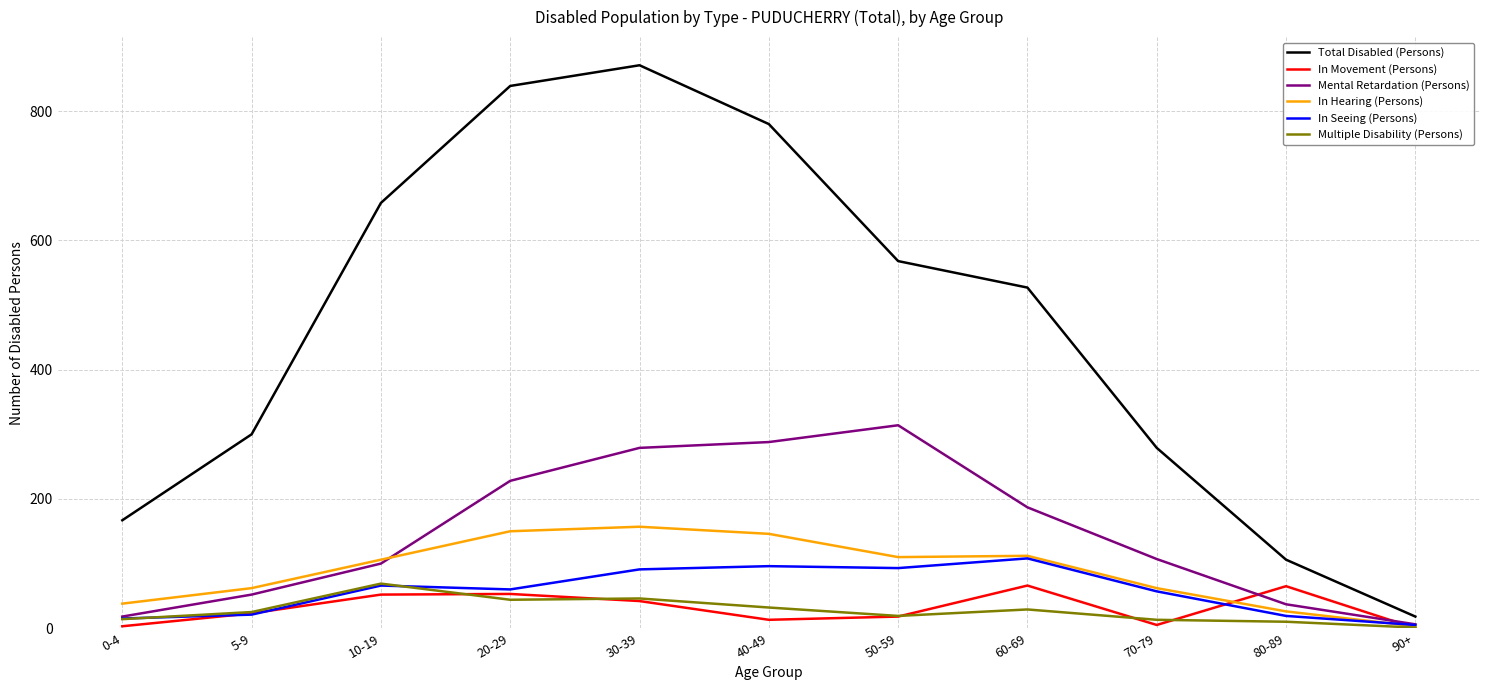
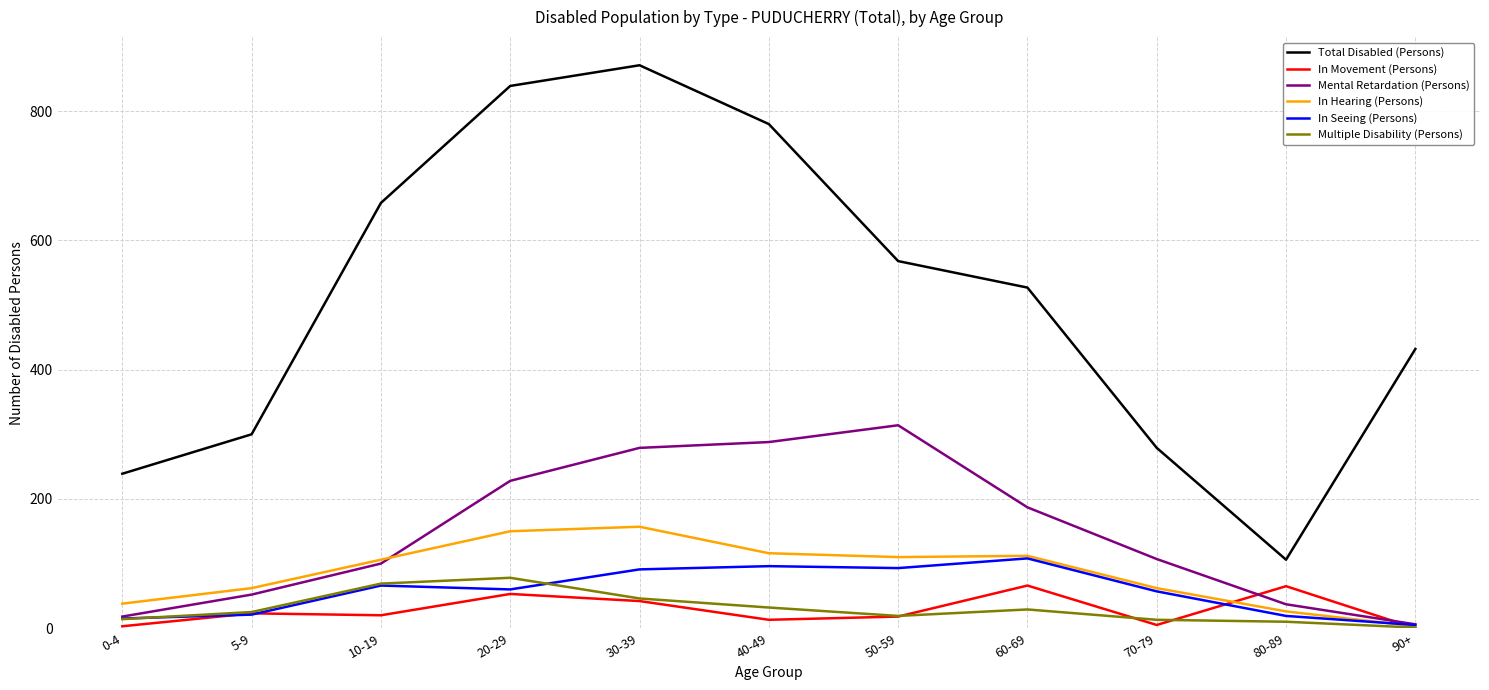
  {
    "Total Disabled (Persons)": {
-     "0-4": 170,
+     "0-4": 240,
      "5-9": 300,
      "10-19": 660,
      "20-29": 840,
      "30-39": 870,
      "40-49": 780,
      "50-59": 570,
      "60-69": 530,
      "70-79": 280,
      "80-89": 110,
-     "90+": 20
+     "90+": 430
    },
    "In Movement (Persons)": {
      "0-4": 0,
-     "10-19": 50,
+     "10-19": 20,
      "20-29": 50,
      "30-39": 40,
      "40-49": 10,
      "60-69": 70,
      "70-79": 10,
      "80-89": 70
    },
    "Mental Retardation (Persons)": {
      "5-9": 50,
      "10-19": 100,
      "20-29": 230,
      "30-39": 280,
      "40-49": 290,
      "50-59": 310,
      "60-69": 190,
      "70-79": 110,
      "80-89": 40
    },
    "In Hearing (Persons)": {
      "0-4": 40,
      "5-9": 60,
      "10-19": 110,
      "20-29": 150,
      "30-39": 160,
-     "40-49": 150,
+     "40-49": 120,
      "50-59": 110,
      "60-69": 110,
      "70-79": 60,
      "80-89": 30
    },
    "In Seeing (Persons)": {
      "20-29": 60,
      "30-39": 90,
      "40-49": 100,
      "50-59": 90,
      "60-69": 110,
      "70-79": 60,
      "80-89": 20
    },
    "Multiple Disability (Persons)": {
-     "20-29": 40,
+     "20-29": 80,
      "30-39": 50,
      "40-49": 30,
      "60-69": 30,
      "70-79": 10,
      "80-89": 10
    }
  }
